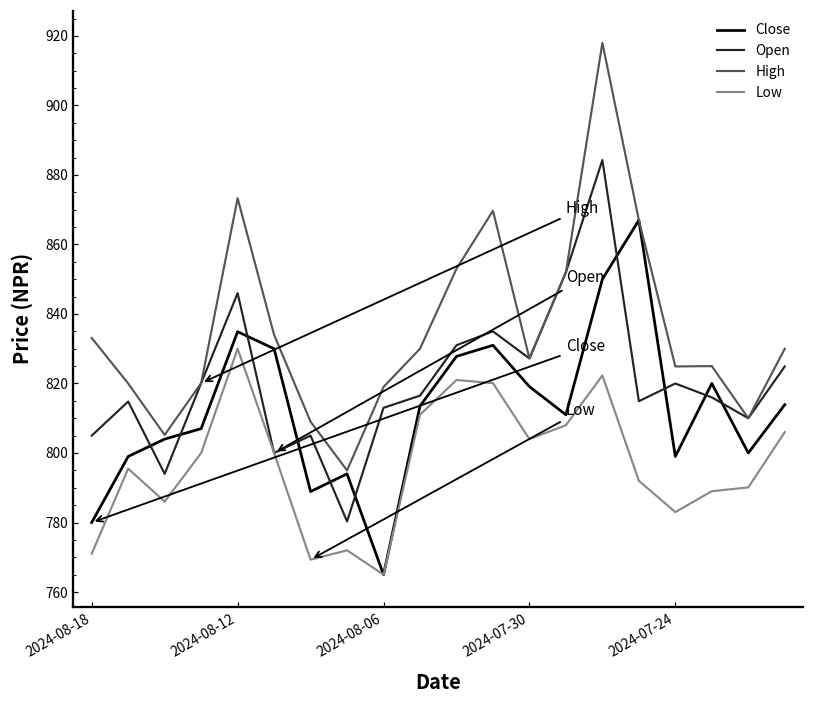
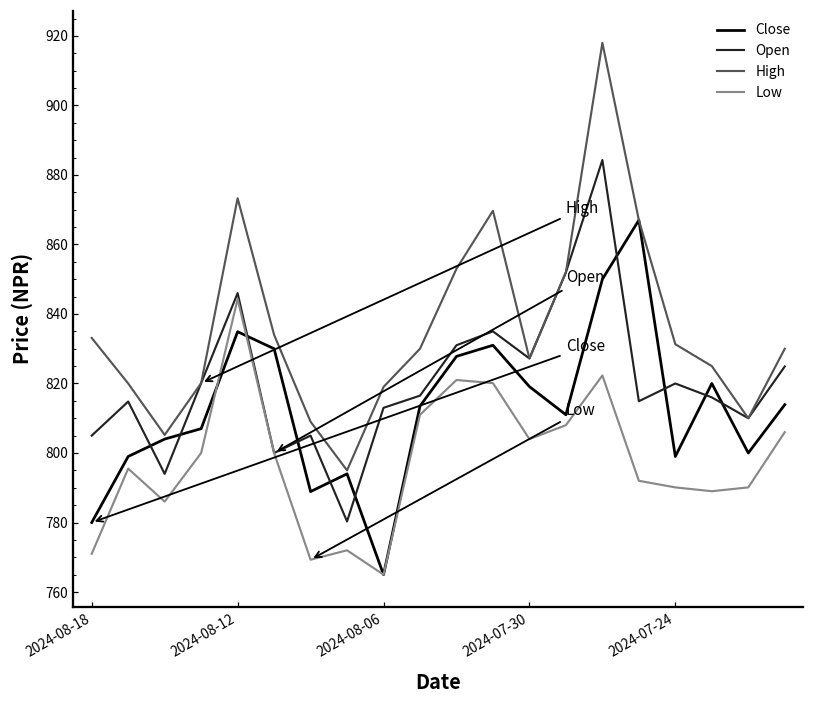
  {
    "High": {
      "2024-08-18": 833,
      "2024-08-12": 873,
      "2024-08-06": 819,
-     "2024-07-24": 825
+     "2024-07-24": 831
    },
    "Low": {
      "2024-08-18": 771,
-     "2024-08-12": 830,
+     "2024-08-12": 844,
      "2024-07-30": 804,
-     "2024-07-24": 783
+     "2024-07-24": 790
    }
  }
